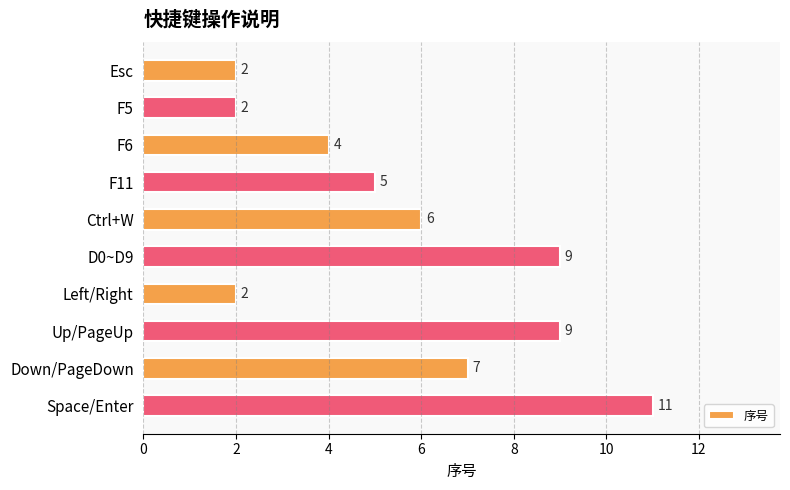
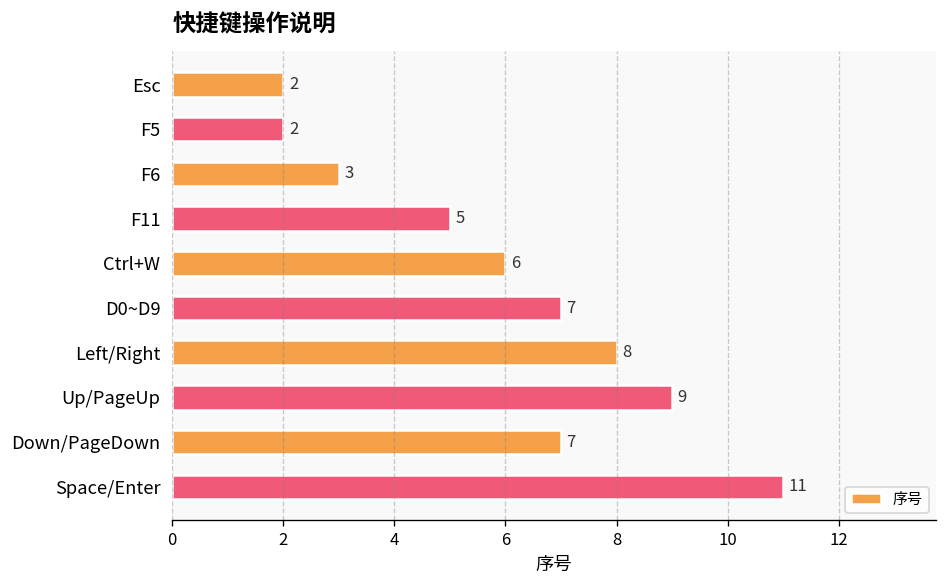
  {
    "Esc": 2,
    "F5": 2,
-   "F6": 4,
+   "F6": 3,
    "F11": 5,
    "Ctrl+W": 6,
-   "D0~D9": 9,
-   "Left/Right": 2,
+   "D0~D9": 7,
+   "Left/Right": 8,
    "Up/PageUp": 9,
    "Down/PageDown": 7,
    "Space/Enter": 11
  }
